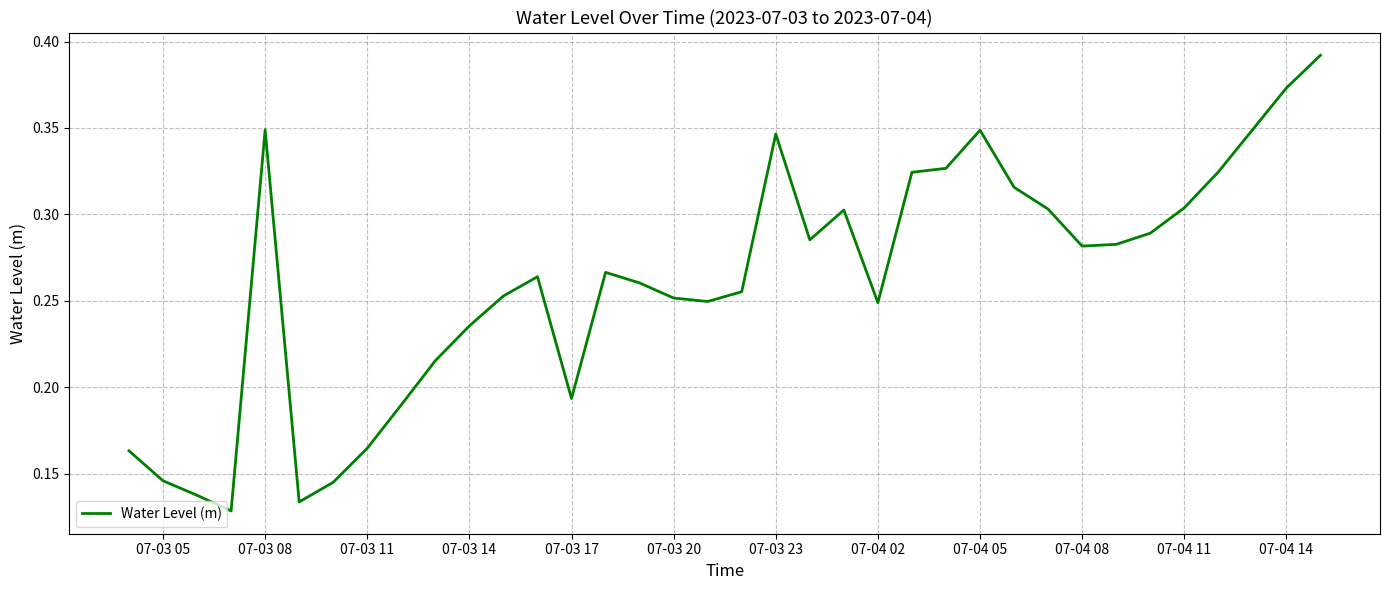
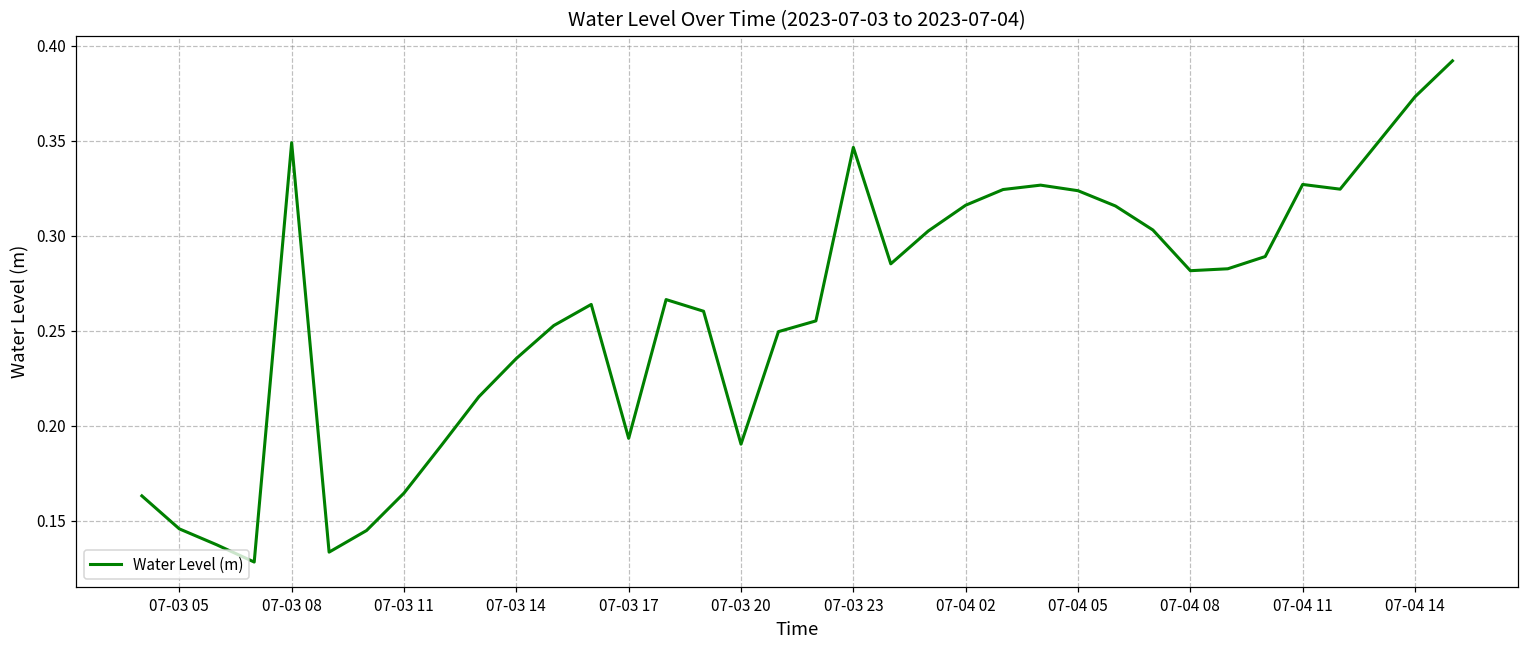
  {
    "07-03 05": 0.146,
    "07-03 08": 0.349,
    "07-03 11": 0.165,
    "07-03 14": 0.235,
    "07-03 17": 0.193,
-   "07-03 20": 0.252,
+   "07-03 20": 0.190,
    "07-03 23": 0.346,
-   "07-04 02": 0.249,
-   "07-04 05": 0.349,
+   "07-04 02": 0.316,
+   "07-04 05": 0.324,
    "07-04 08": 0.282,
-   "07-04 11": 0.304,
+   "07-04 11": 0.327,
    "07-04 14": 0.373
  }
